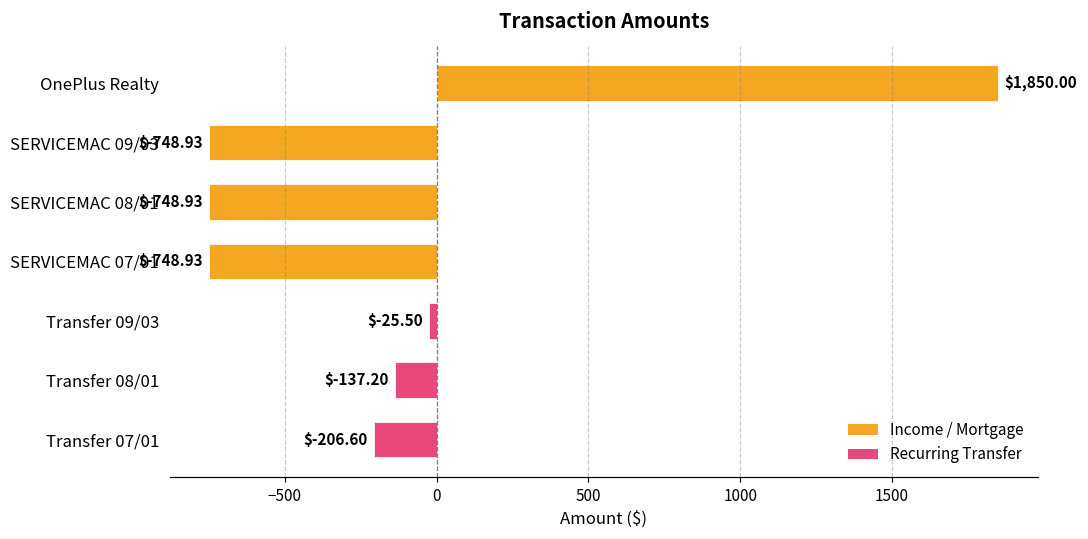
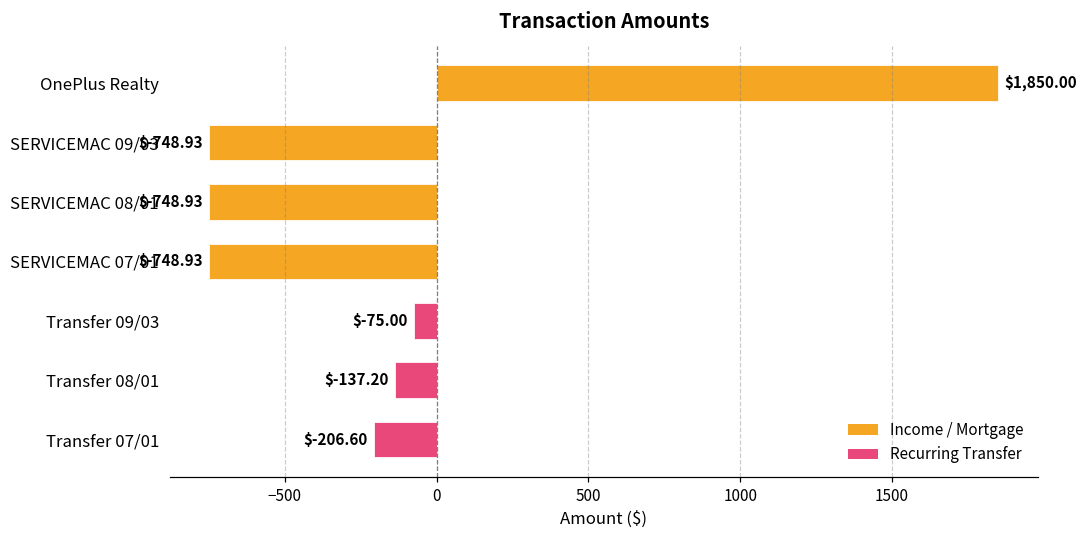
  {
    "OnePlus Realty": "$1,850.00",
    "SERVICEMAC 09/03": "$-748.93",
    "SERVICEMAC 08/01": "$-748.93",
    "SERVICEMAC 07/01": "$-748.93",
-   "Transfer 09/03": "$-25.50",
+   "Transfer 09/03": "$-75.00",
    "Transfer 08/01": "$-137.20",
    "Transfer 07/01": "$-206.60"
  }
